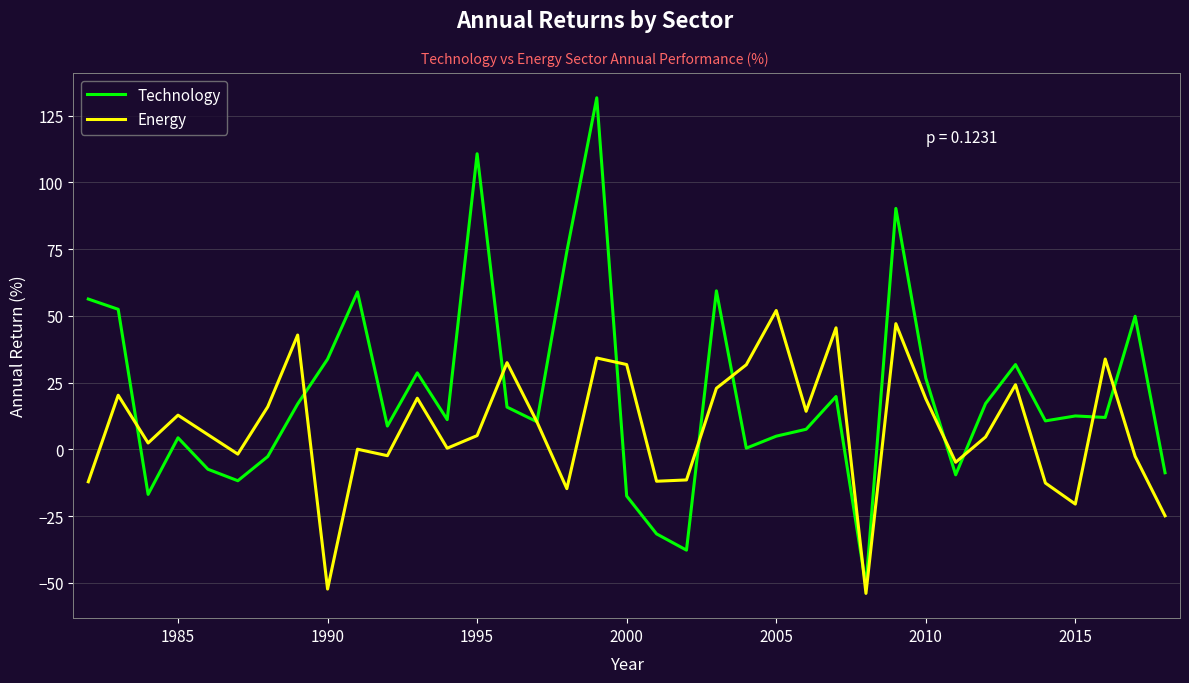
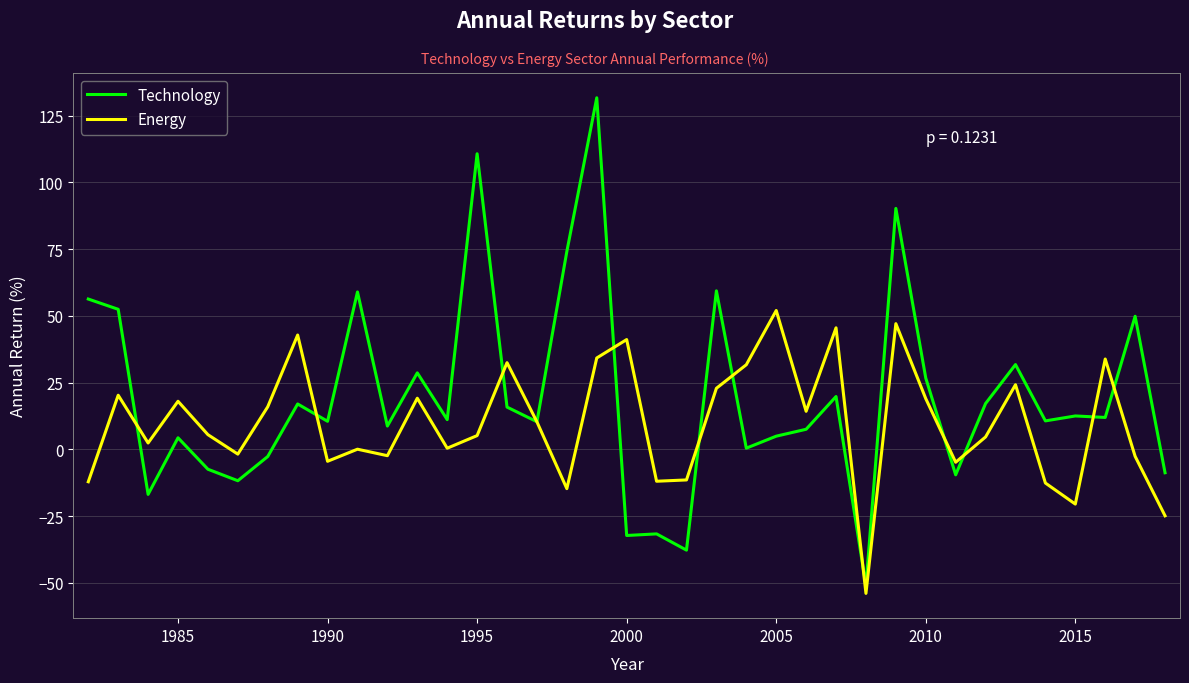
  {
    "Technology": {
      "1985": 4,
-     "1990": 34,
+     "1990": 11,
      "1995": 111,
-     "2000": -18,
+     "2000": -32,
      "2005": 5,
      "2010": 27,
      "2015": 13
    },
    "Energy": {
-     "1985": 13,
-     "1990": -52,
+     "1985": 18,
+     "1990": -4,
      "1995": 5,
-     "2000": 32,
+     "2000": 41,
      "2005": 52,
      "2010": 19,
      "2015": -21
    }
  }
